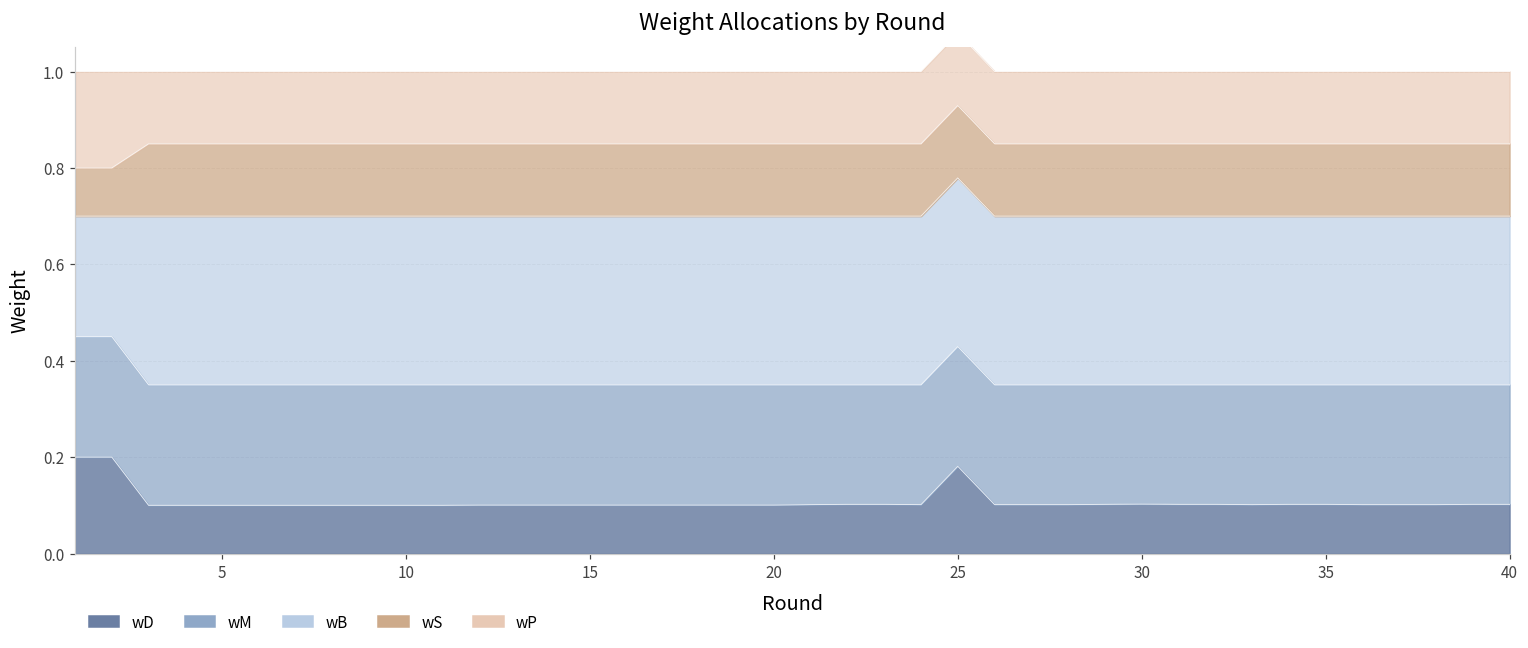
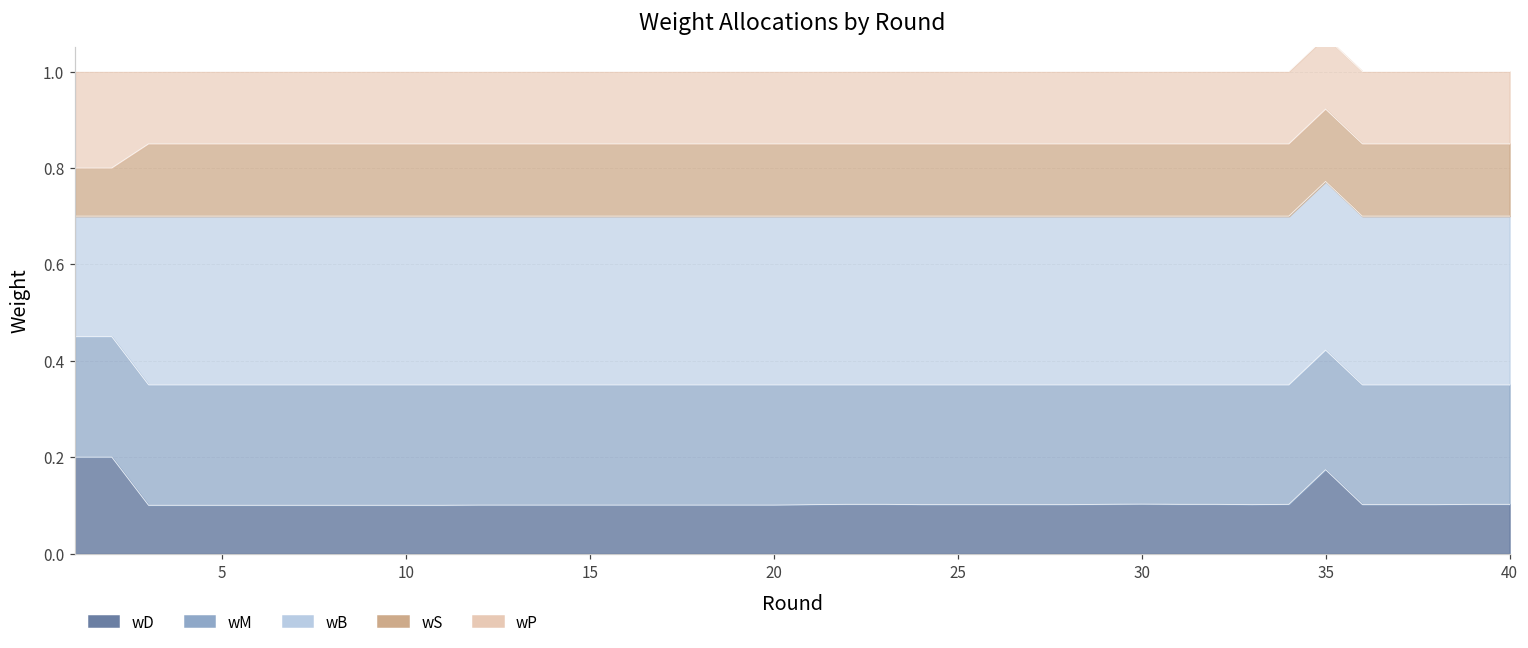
  {
    "wD": {
      "5": 0.10,
      "10": 0.10,
      "15": 0.10,
      "20": 0.10,
-     "25": 0.18,
+     "25": 0.10,
      "30": 0.10,
-     "35": 0.10,
+     "35": 0.17,
      "40": 0.10
    },
    "wM": {
      "5": 0.25,
      "10": 0.25,
      "15": 0.25,
      "20": 0.25,
      "25": 0.25,
      "30": 0.25,
      "35": 0.25,
      "40": 0.25
    },
    "wB": {
      "5": 0.35,
      "10": 0.35,
      "15": 0.35,
      "20": 0.35,
      "25": 0.35,
      "30": 0.35,
      "35": 0.35,
      "40": 0.35
    }
  }
